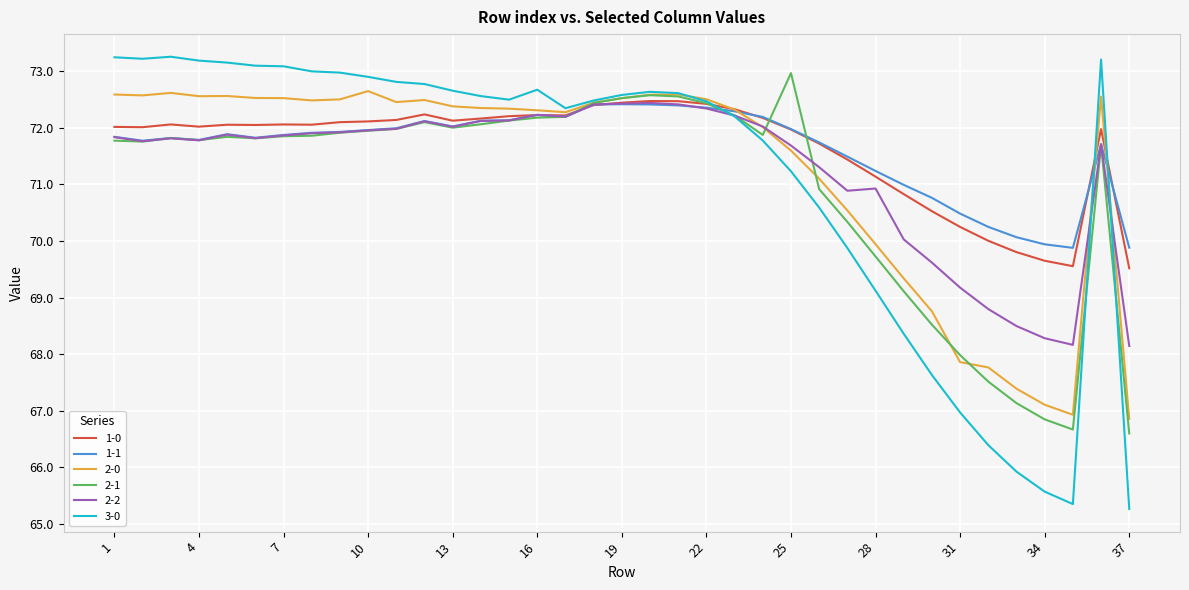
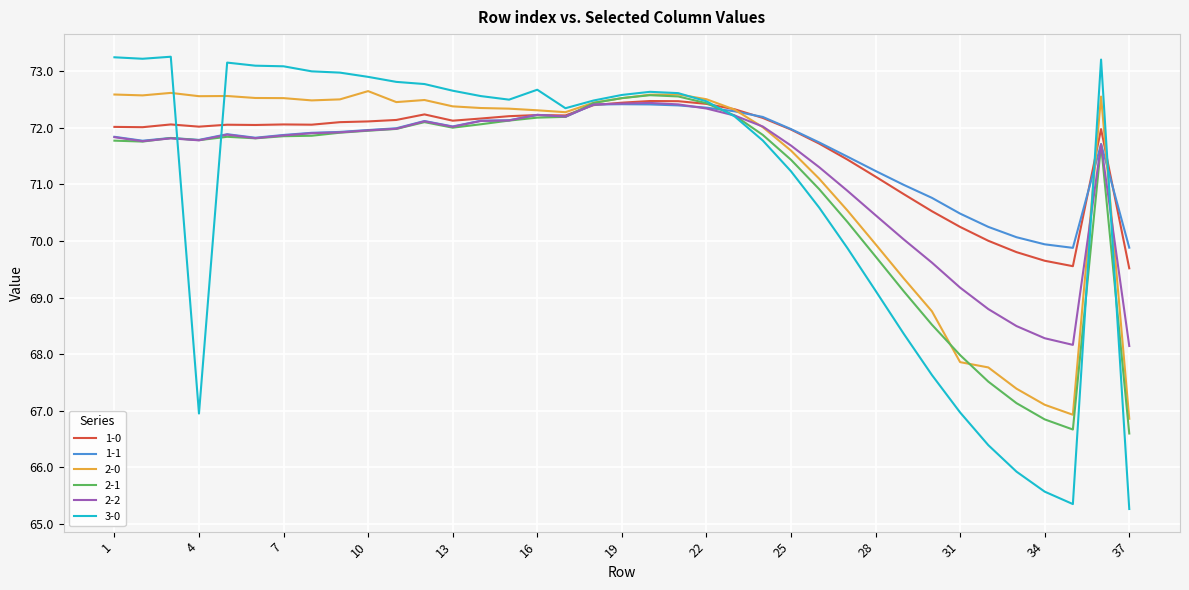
  {
    "1-0": {
      "1": 72.0,
      "4": 72.0,
      "7": 72.1,
      "10": 72.1,
      "13": 72.1,
      "28": 71.1,
      "31": 70.2,
      "34": 69.6,
      "37": 69.5
    },
    "1-1": {
      "28": 71.2,
      "31": 70.5,
      "34": 69.9,
      "37": 69.9
    },
    "2-0": {
      "1": 72.6,
      "4": 72.6,
      "7": 72.5,
      "10": 72.6,
      "13": 72.4,
      "16": 72.3,
      "25": 71.6,
      "28": 69.9,
      "31": 67.9,
      "34": 67.1,
      "37": 66.9
    },
    "2-1": {
      "1": 71.8,
      "16": 72.2,
-     "25": 73.0,
+     "25": 71.4,
      "28": 69.7,
      "31": 68.0,
      "34": 66.8,
      "37": 66.6
    },
    "2-2": {
      "25": 71.7,
-     "28": 70.9,
+     "28": 70.5,
      "31": 69.2,
      "34": 68.3,
      "37": 68.1
    },
    "3-0": {
      "1": 73.2,
-     "4": 73.2,
+     "4": 67.0,
      "7": 73.1,
      "10": 72.9,
      "13": 72.7,
      "16": 72.7,
      "19": 72.6,
      "25": 71.2,
      "28": 69.1,
      "31": 67.0,
      "34": 65.6,
      "37": 65.3
    }
  }
